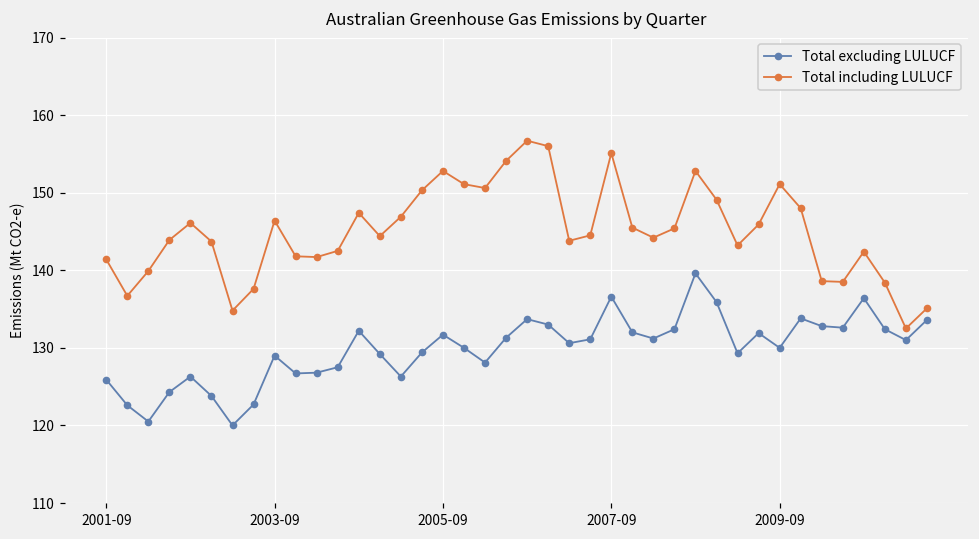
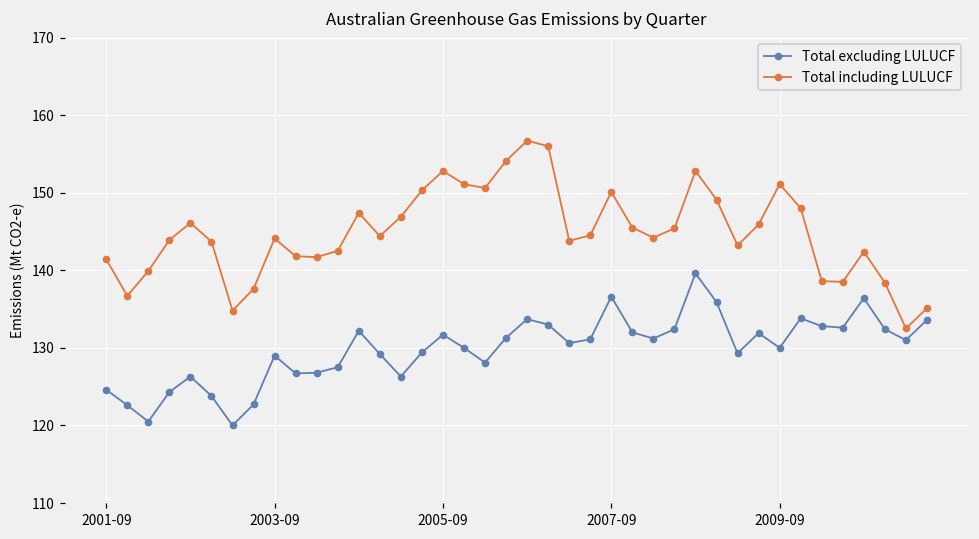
  {
    "Total excluding LULUCF": {
-     "2001-09": 126,
+     "2001-09": 125,
      "2003-09": 129,
      "2005-09": 132,
      "2007-09": 137,
      "2009-09": 130
    },
    "Total including LULUCF": {
      "2001-09": 141,
-     "2003-09": 146,
+     "2003-09": 144,
      "2005-09": 153,
-     "2007-09": 155,
+     "2007-09": 150,
      "2009-09": 151
    }
  }
